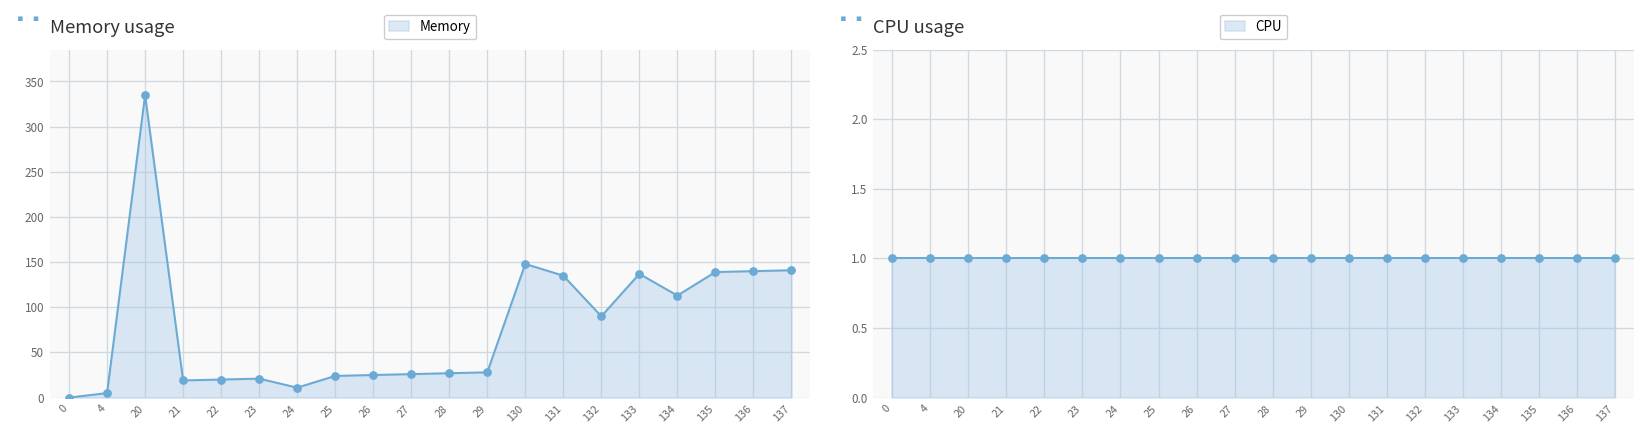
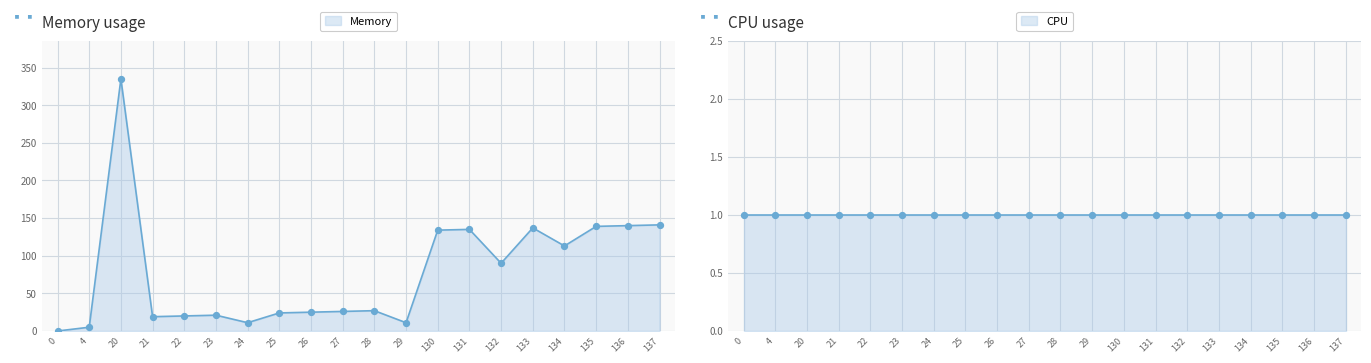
  {
    "Memory usage": {
      "0": 0,
      "4": 10,
      "20": 340,
      "21": 20,
      "22": 20,
      "23": 20,
      "24": 10,
      "25": 20,
      "26": 30,
      "27": 30,
      "28": 30,
-     "29": 30,
-     "130": 150,
+     "29": 10,
+     "130": 130,
      "131": 140,
      "132": 90,
      "133": 140,
      "134": 110,
      "135": 140,
      "136": 140,
      "137": 140
    },
    "CPU usage": {
      "0": 1.00,
      "4": 1.00,
      "20": 1.00,
      "21": 1.00,
      "22": 1.00,
      "23": 1.00,
      "24": 1.00,
      "25": 1.00,
      "26": 1.00,
      "27": 1.00,
      "28": 1.00,
      "29": 1.00,
      "130": 1.00,
      "131": 1.00,
      "132": 1.00,
      "133": 1.00,
      "134": 1.00,
      "135": 1.00,
      "136": 1.00,
      "137": 1.00
    }
  }
